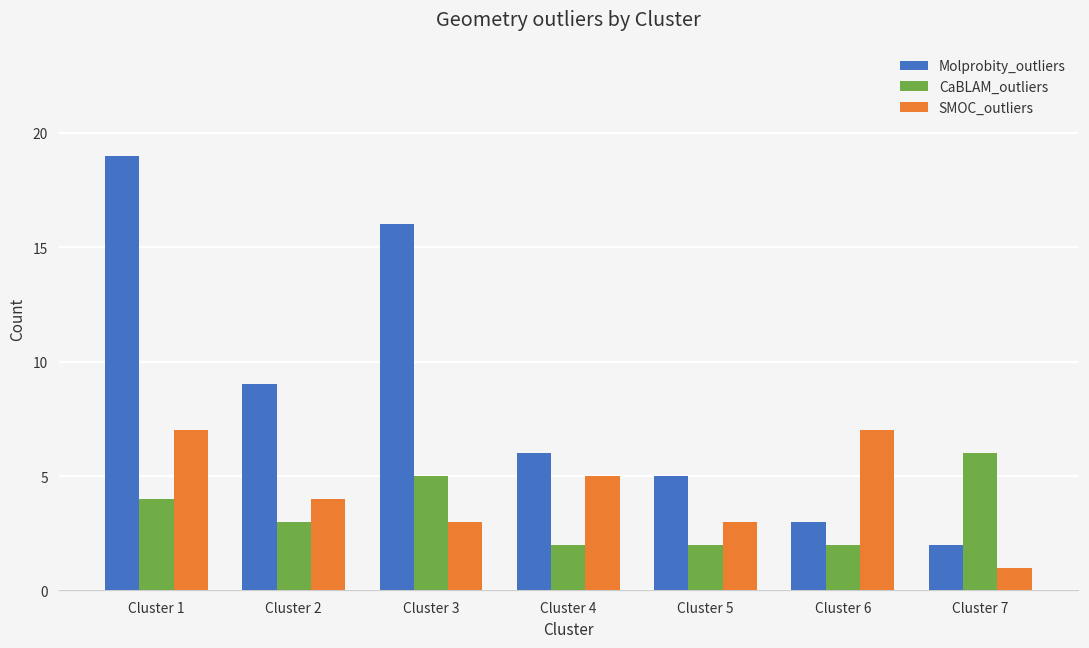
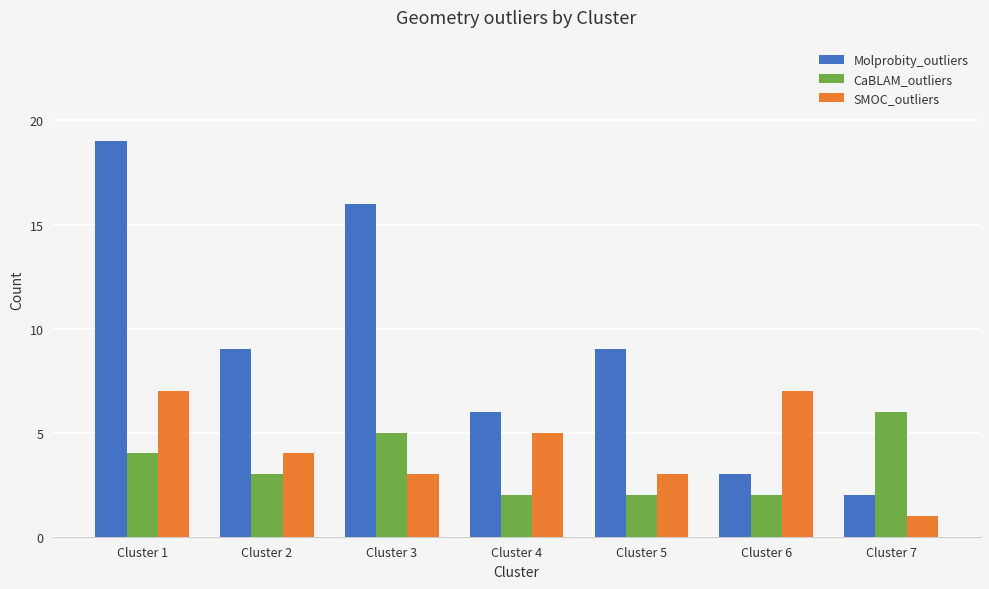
  {
    "Molprobity_outliers": {
      "Cluster 1": 19,
      "Cluster 2": 9,
      "Cluster 3": 16,
      "Cluster 4": 6,
-     "Cluster 5": 5,
+     "Cluster 5": 9,
      "Cluster 6": 3,
      "Cluster 7": 2
    },
    "CaBLAM_outliers": {
      "Cluster 1": 4,
      "Cluster 2": 3,
      "Cluster 3": 5,
      "Cluster 4": 2,
      "Cluster 5": 2,
      "Cluster 6": 2,
      "Cluster 7": 6
    },
    "SMOC_outliers": {
      "Cluster 1": 7,
      "Cluster 2": 4,
      "Cluster 3": 3,
      "Cluster 4": 5,
      "Cluster 5": 3,
      "Cluster 6": 7,
      "Cluster 7": 1
    }
  }
